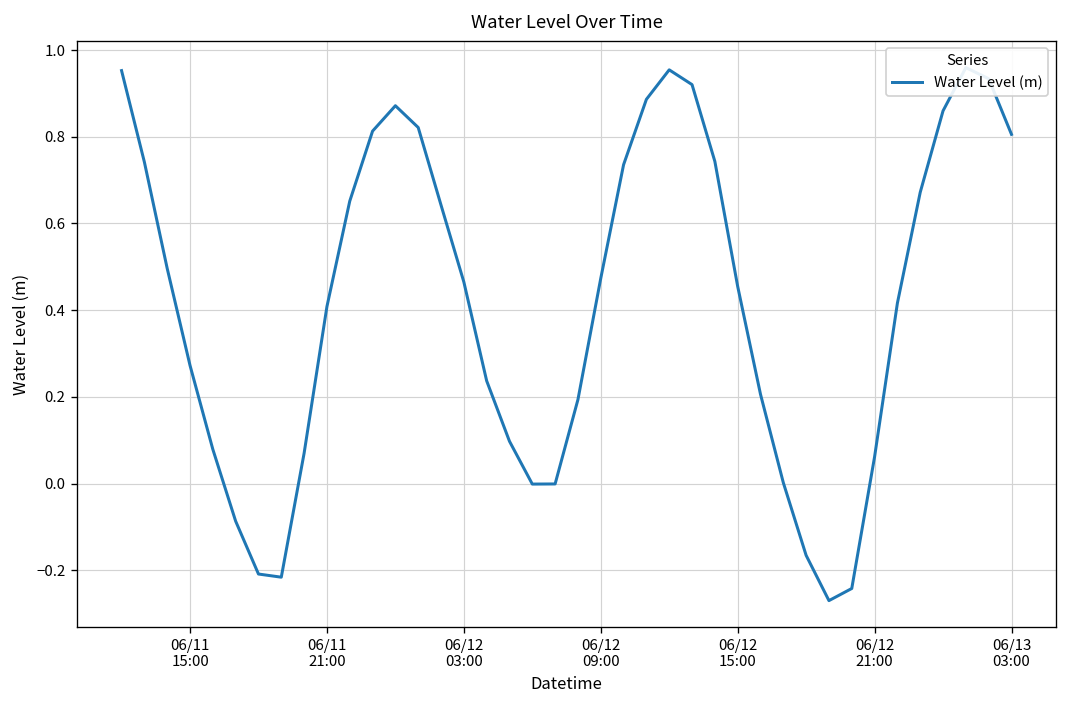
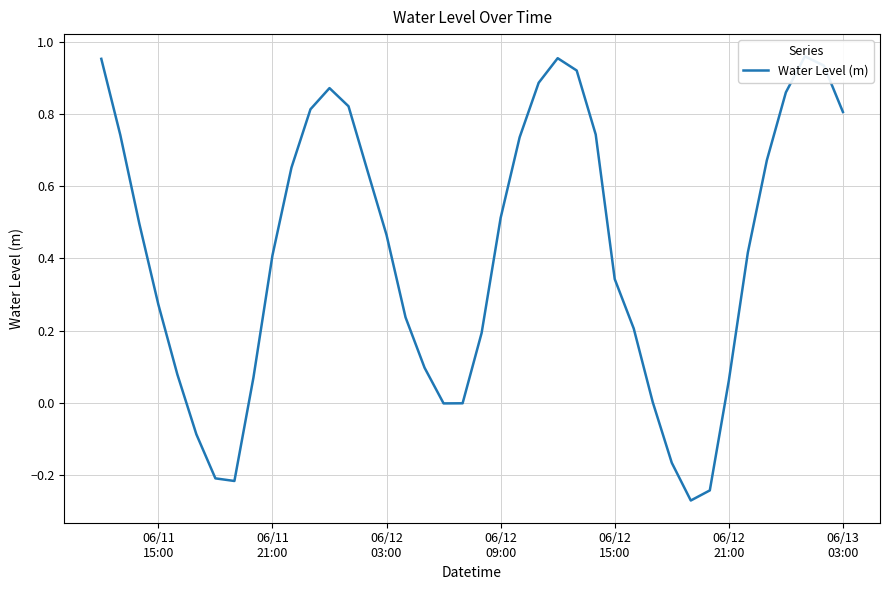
  {
    "06/11 15:00": 0.27,
    "06/11 21:00": 0.41,
    "06/12 03:00": 0.47,
-   "06/12 09:00": 0.47,
-   "06/12 15:00": 0.45,
+   "06/12 09:00": 0.51,
+   "06/12 15:00": 0.34,
    "06/12 21:00": 0.06,
    "06/13 03:00": 0.81
  }
